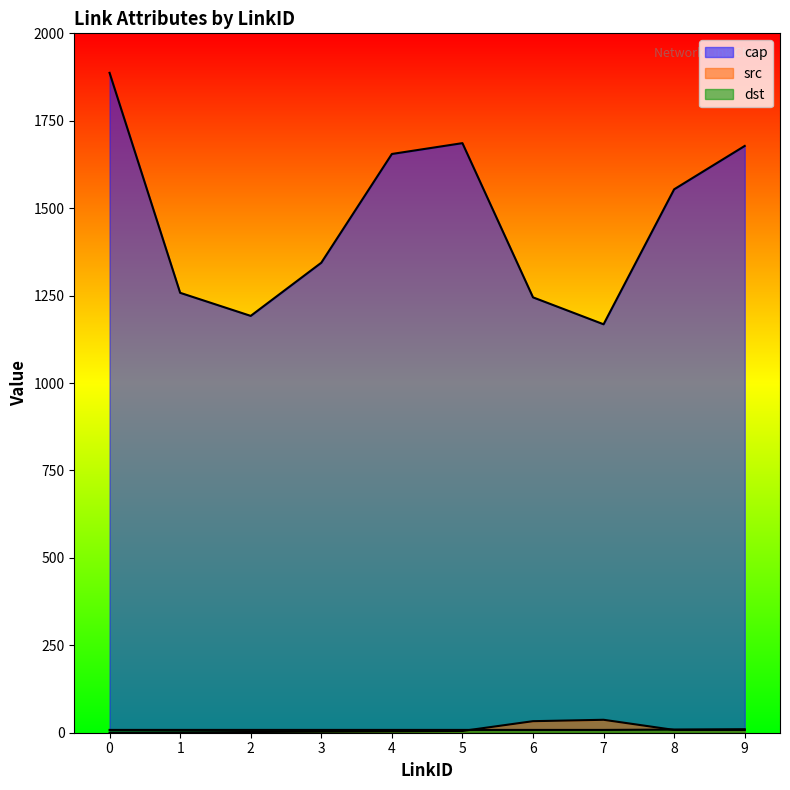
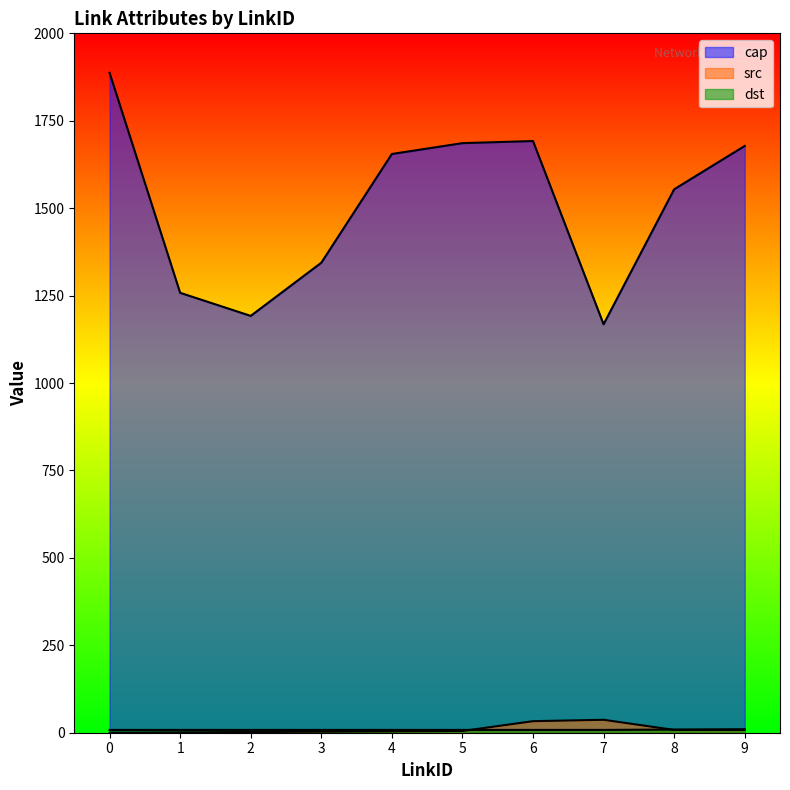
  {
    "cap": {
      "0": 1890,
      "1": 1260,
      "2": 1190,
      "3": 1340,
      "4": 1660,
      "5": 1690,
-     "6": 1250,
+     "6": 1690,
      "7": 1170,
      "8": 1550,
      "9": 1680
    },
    "src": {
      "0": 0,
      "6": 30,
      "7": 40
    },
    "dst": {
      "0": 10,
      "6": 10,
      "7": 10
    }
  }
